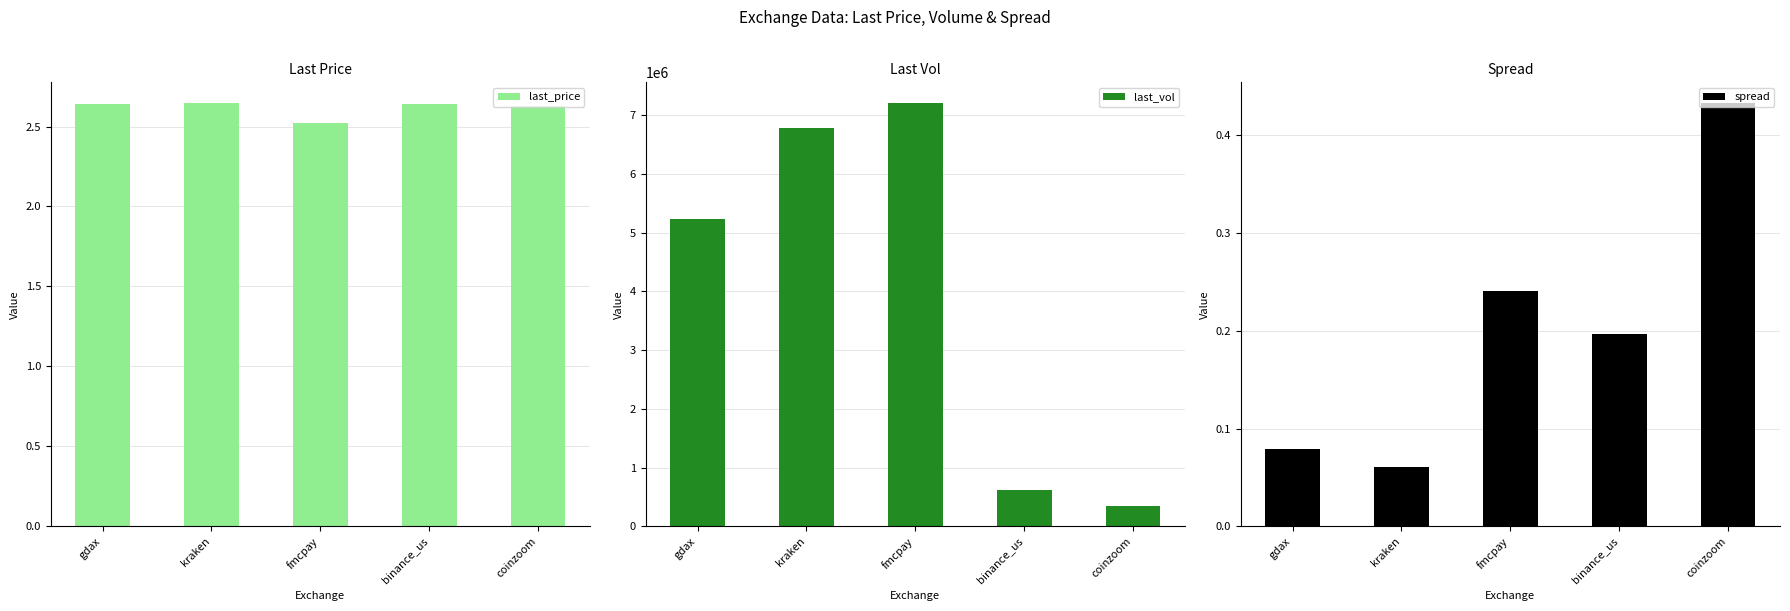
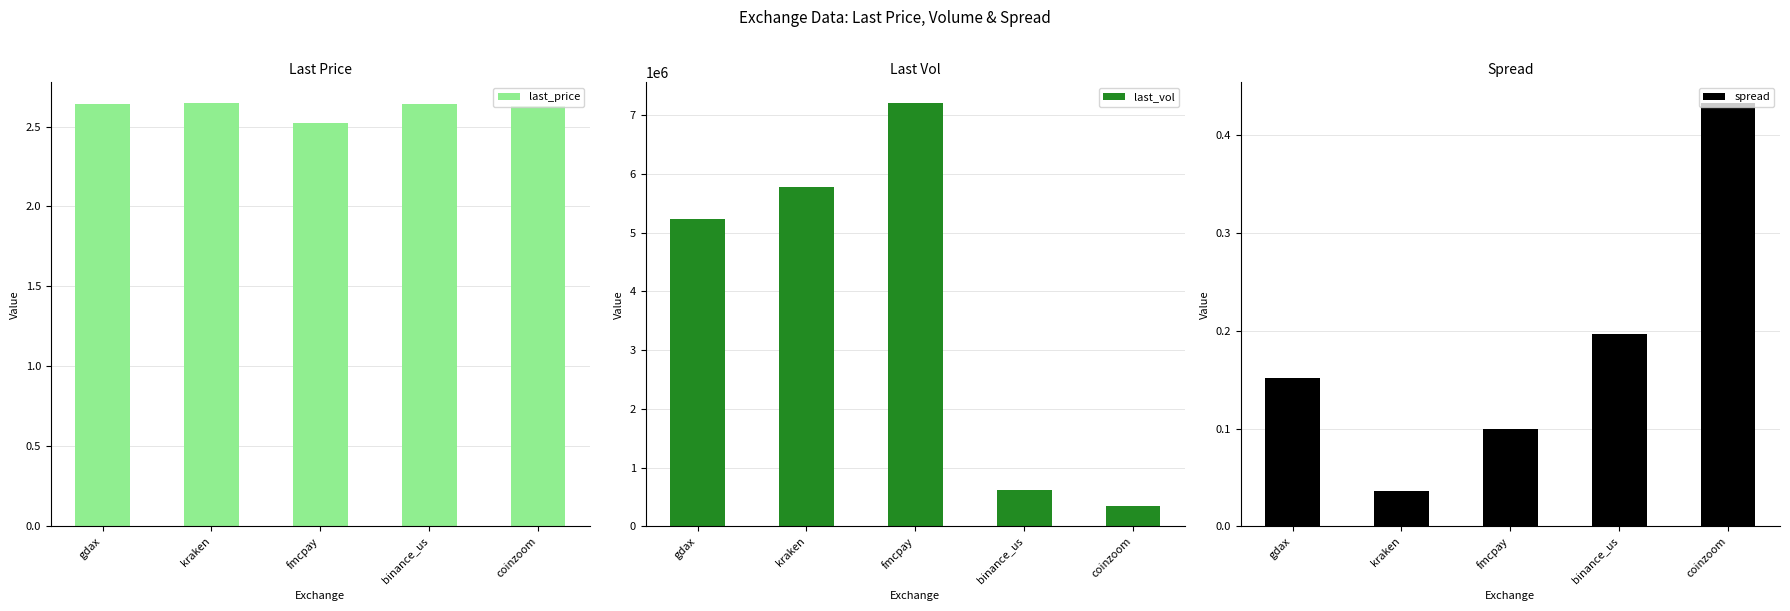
  {
    "Last Price": {
      "gdax": 2.64,
      "kraken": 2.64,
      "fmcpay": 2.52,
      "binance_us": 2.64
    },
    "Last Vol": {
      "gdax": 5200000,
-     "kraken": 6800000,
+     "kraken": 5800000,
      "fmcpay": 7200000,
      "binance_us": 600000,
      "coinzoom": 300000
    },
    "Spread": {
-     "gdax": 0.08,
-     "kraken": 0.06,
-     "fmcpay": 0.24,
+     "gdax": 0.15,
+     "kraken": 0.04,
+     "fmcpay": 0.10,
      "binance_us": 0.20
    }
  }
